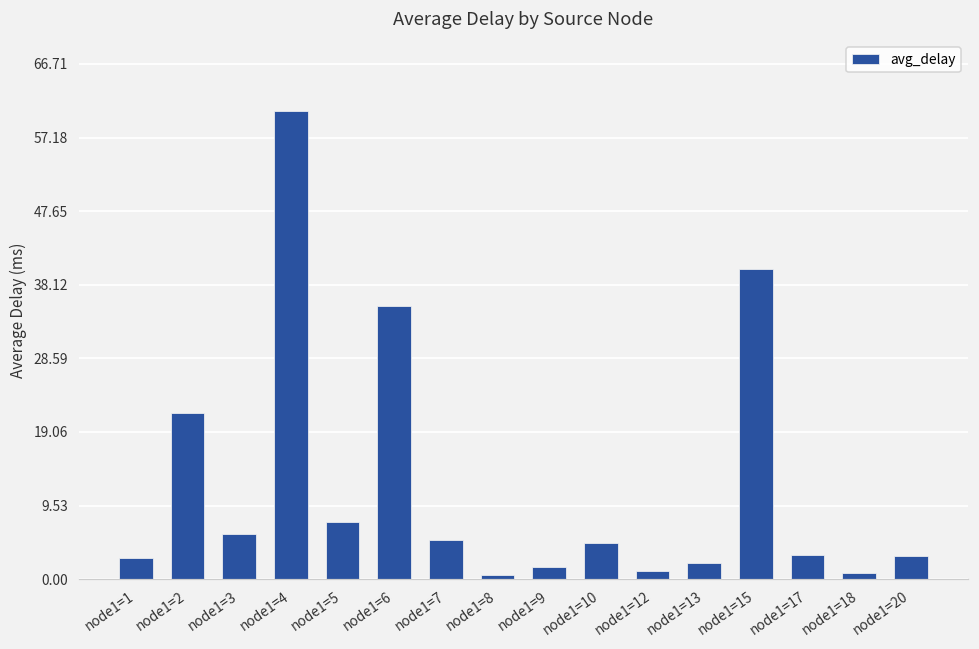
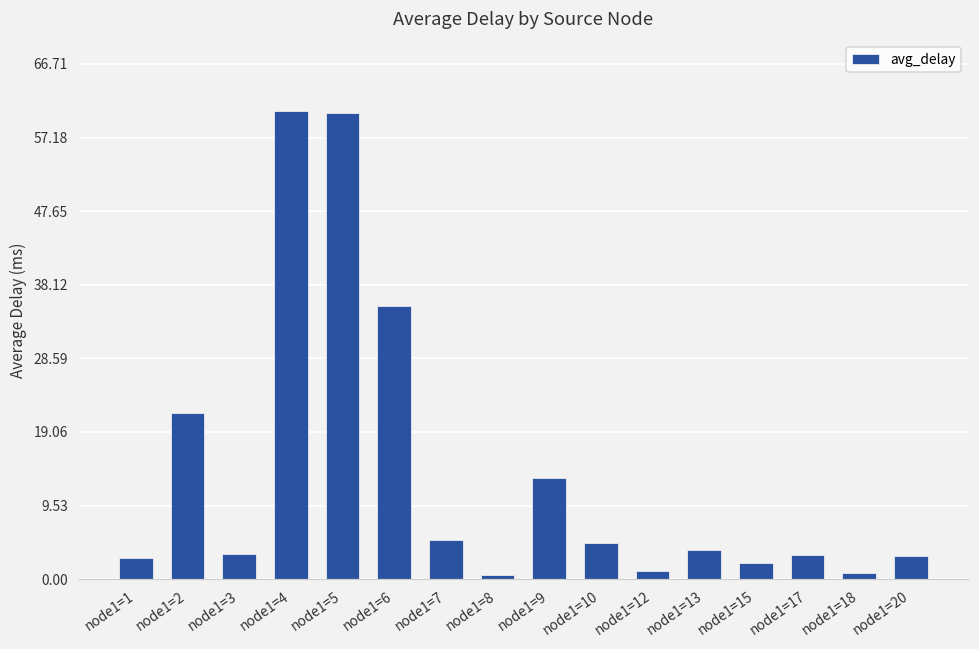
  {
    "node1=1": 3,
    "node1=2": 22,
-   "node1=3": 6,
+   "node1=3": 3,
    "node1=4": 61,
-   "node1=5": 7,
+   "node1=5": 60,
    "node1=6": 35,
    "node1=7": 5,
    "node1=8": 1,
-   "node1=9": 2,
+   "node1=9": 13,
    "node1=10": 5,
    "node1=12": 1,
-   "node1=13": 2,
-   "node1=15": 40,
+   "node1=13": 4,
+   "node1=15": 2,
    "node1=17": 3,
    "node1=18": 1,
    "node1=20": 3
  }
